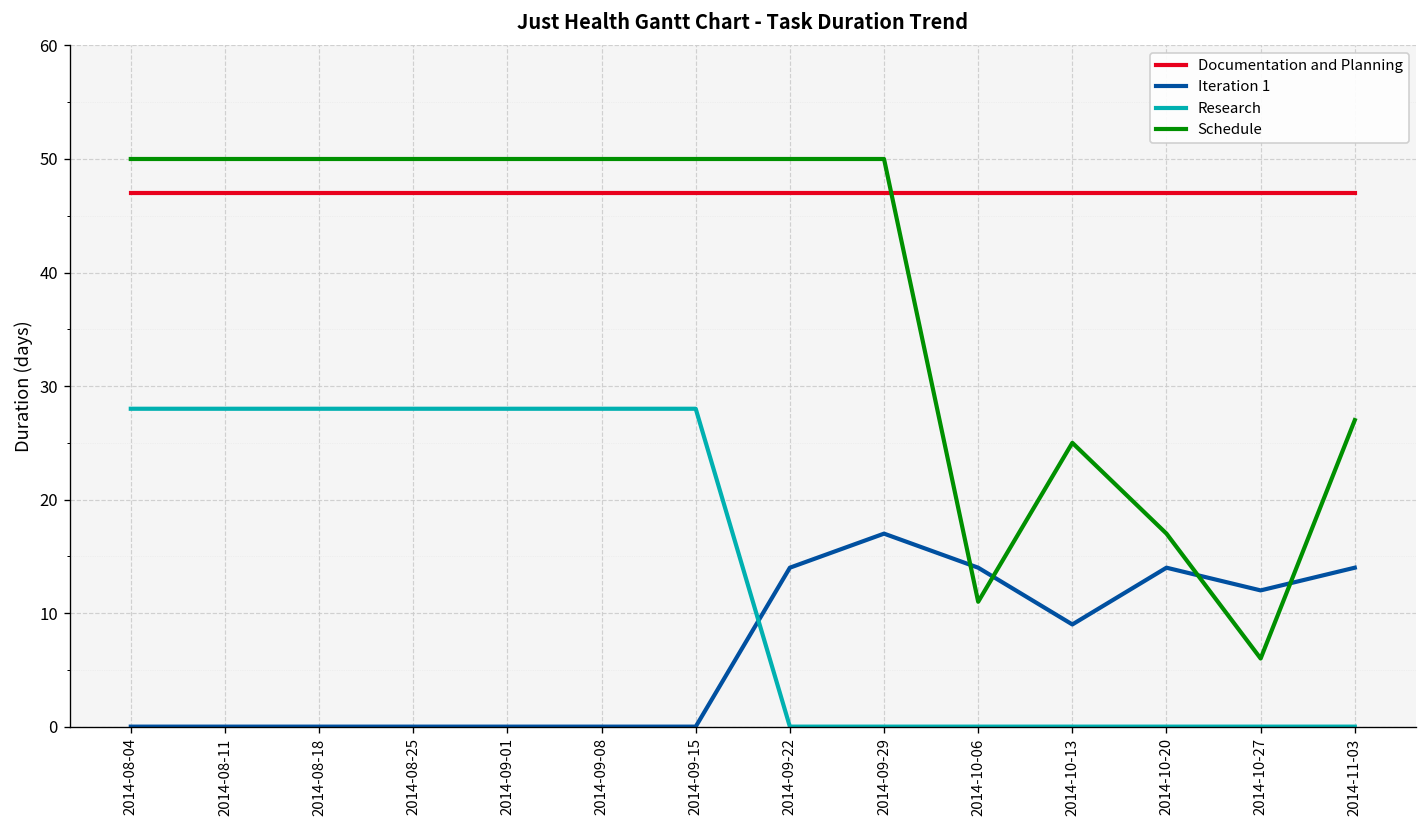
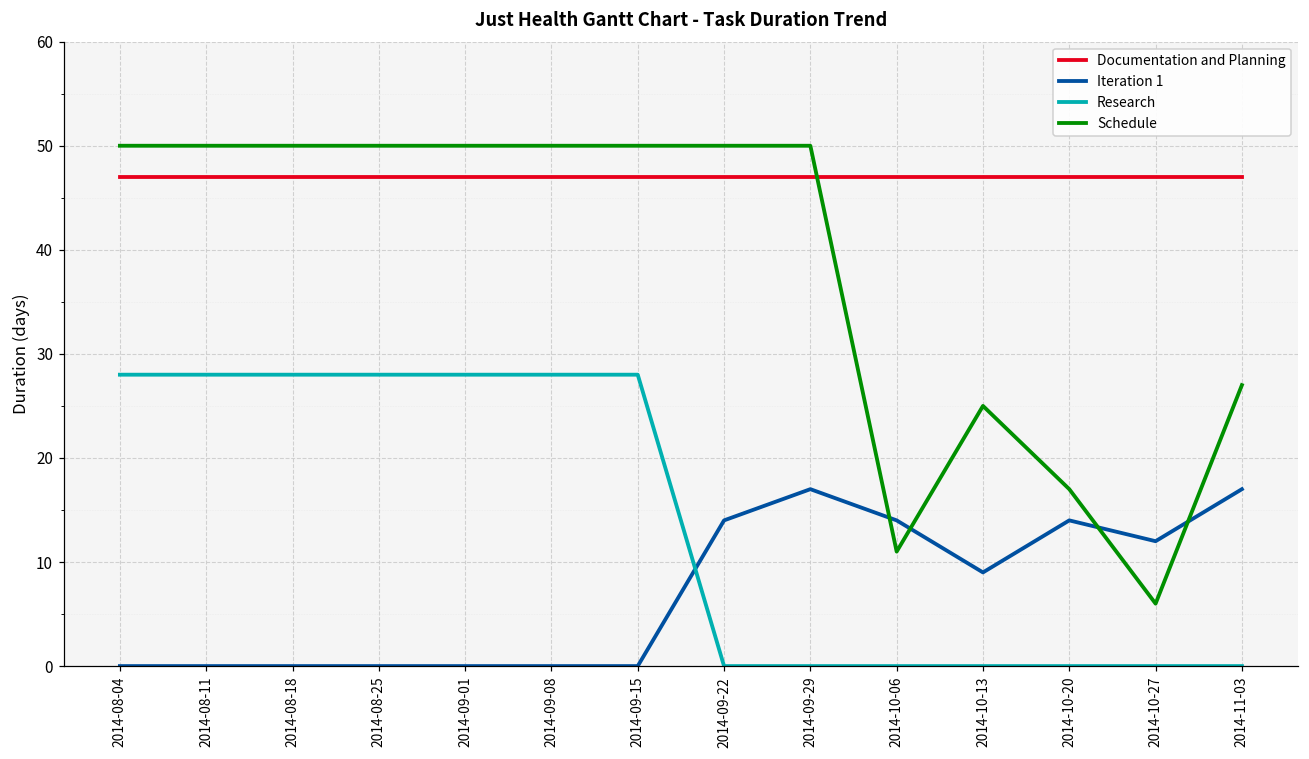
  {
    "Documentation and Planning": {
      "2014-08-04": 47,
      "2014-08-11": 47,
      "2014-08-18": 47,
      "2014-08-25": 47,
      "2014-09-01": 47,
      "2014-09-08": 47,
      "2014-09-15": 47,
      "2014-09-22": 47,
      "2014-09-29": 47,
      "2014-10-06": 47,
      "2014-10-13": 47,
      "2014-10-20": 47,
      "2014-10-27": 47,
      "2014-11-03": 47
    },
    "Iteration 1": {
      "2014-08-04": 0,
      "2014-08-11": 0,
      "2014-08-18": 0,
      "2014-08-25": 0,
      "2014-09-01": 0,
      "2014-09-08": 0,
      "2014-09-15": 0,
      "2014-09-22": 14,
      "2014-09-29": 17,
      "2014-10-06": 14,
      "2014-10-13": 9,
      "2014-10-20": 14,
      "2014-10-27": 12,
-     "2014-11-03": 14
+     "2014-11-03": 17
    },
    "Research": {
      "2014-08-04": 28,
      "2014-08-11": 28,
      "2014-08-18": 28,
      "2014-08-25": 28,
      "2014-09-01": 28,
      "2014-09-08": 28,
      "2014-09-15": 28,
      "2014-09-22": 0,
      "2014-09-29": 0,
      "2014-10-06": 0,
      "2014-10-13": 0,
      "2014-10-20": 0,
      "2014-10-27": 0,
      "2014-11-03": 0
    },
    "Schedule": {
      "2014-08-04": 50,
      "2014-08-11": 50,
      "2014-08-18": 50,
      "2014-08-25": 50,
      "2014-09-01": 50,
      "2014-09-08": 50,
      "2014-09-15": 50,
      "2014-09-22": 50,
      "2014-09-29": 50,
      "2014-10-06": 11,
      "2014-10-13": 25,
      "2014-10-20": 17,
      "2014-10-27": 6,
      "2014-11-03": 27
    }
  }
